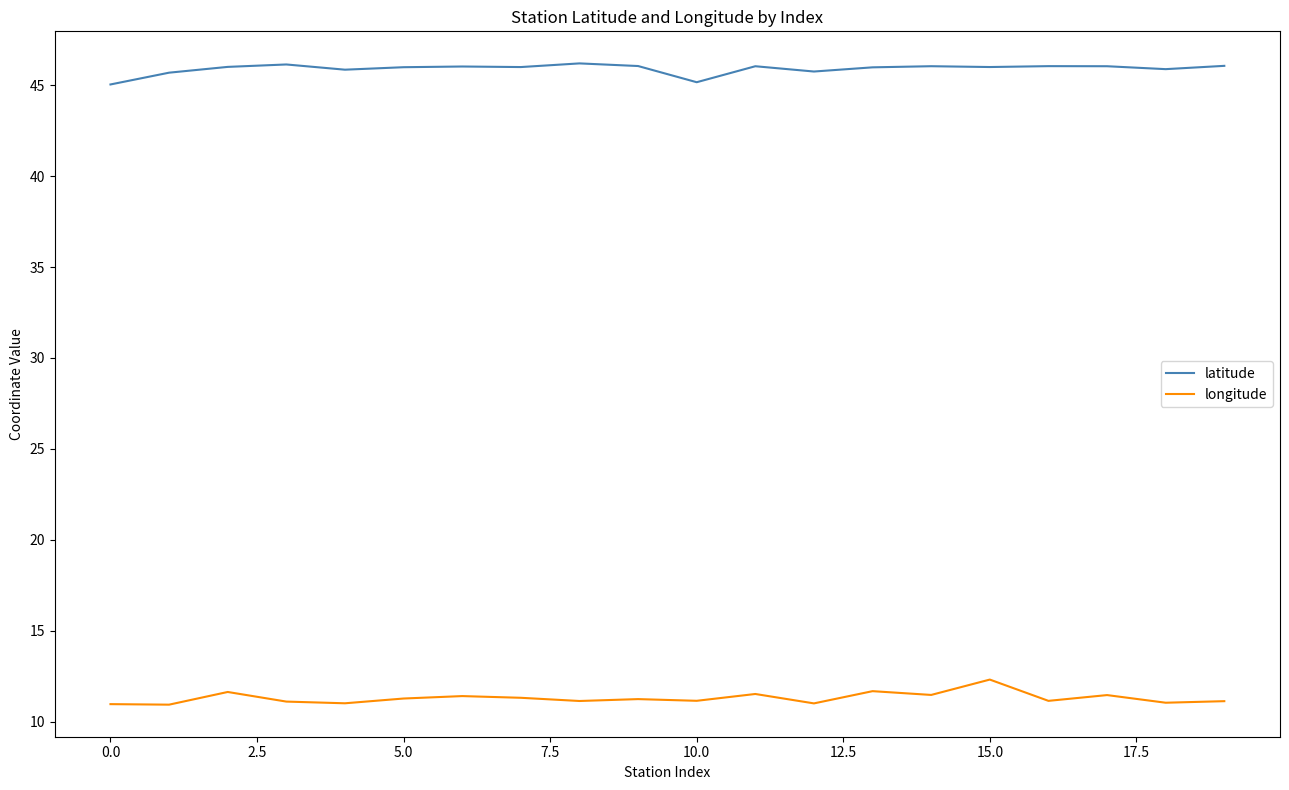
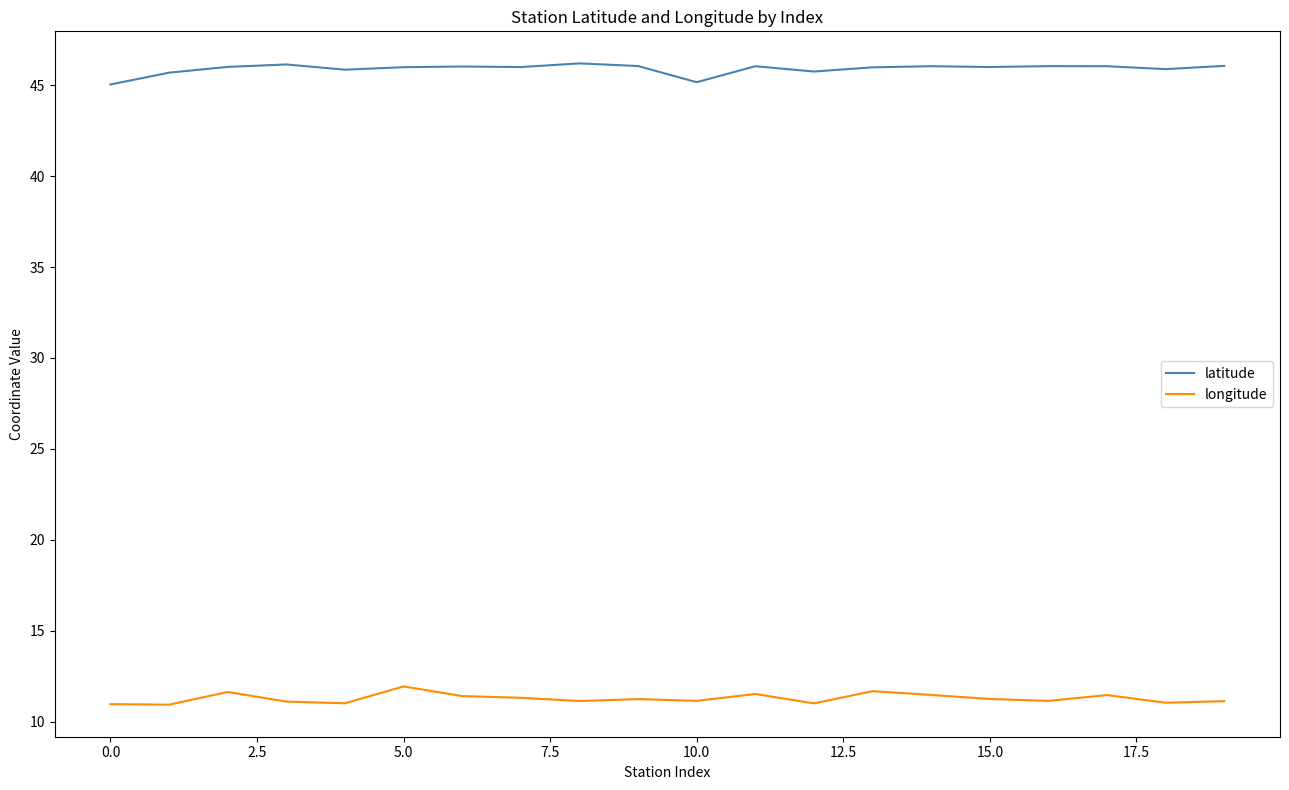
  {
    "latitude": {
      "0.0": 45.0,
      "5.0": 46.0,
      "10.0": 45.2,
      "15.0": 46.0
    },
    "longitude": {
      "0.0": 11.0,
-     "5.0": 11.3,
+     "5.0": 11.9,
      "10.0": 11.1,
-     "15.0": 12.3
+     "15.0": 11.2
    }
  }
